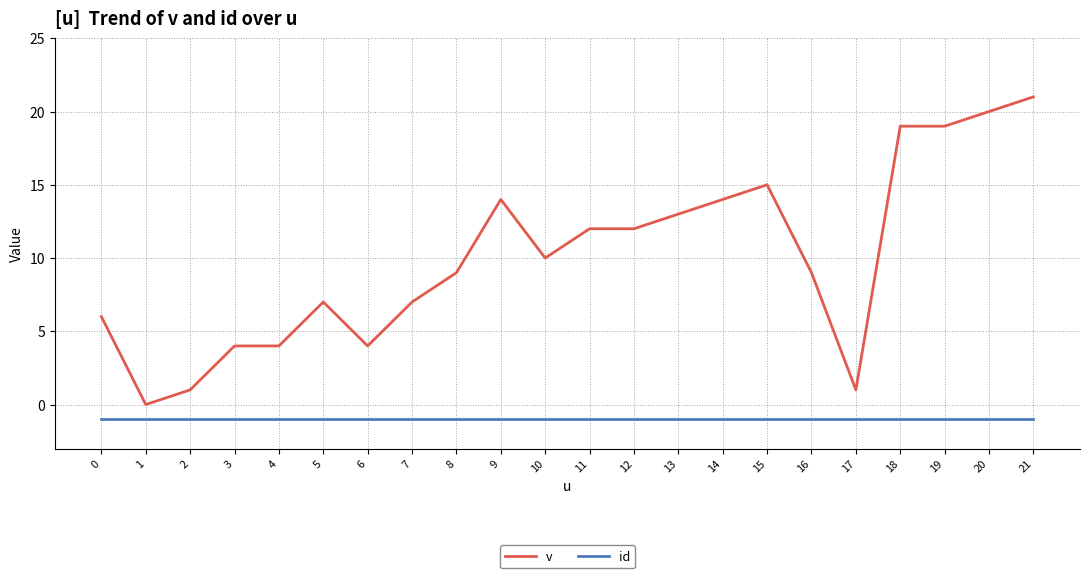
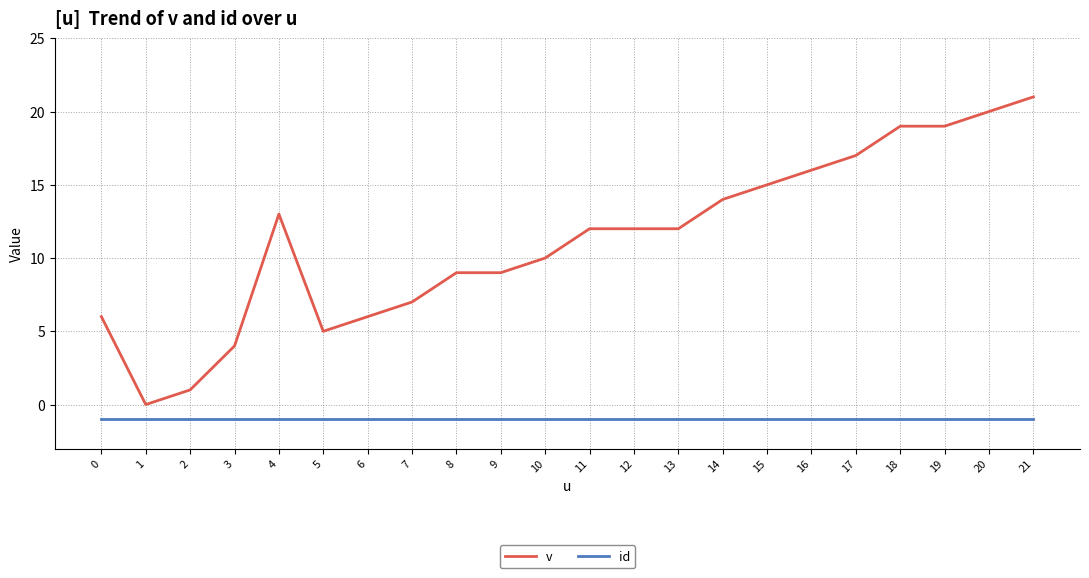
  {
    "v": {
      "0": 6,
      "1": 0,
      "2": 1,
      "3": 4,
-     "4": 4,
-     "5": 7,
-     "6": 4,
+     "4": 13,
+     "5": 5,
+     "6": 6,
      "7": 7,
      "8": 9,
-     "9": 14,
+     "9": 9,
      "10": 10,
      "11": 12,
      "12": 12,
-     "13": 13,
+     "13": 12,
      "14": 14,
      "15": 15,
-     "16": 9,
-     "17": 1,
+     "16": 16,
+     "17": 17,
      "18": 19,
      "19": 19,
      "20": 20,
      "21": 21
    },
    "id": {
      "0": -1,
      "1": -1,
      "2": -1,
      "3": -1,
      "4": -1,
      "5": -1,
      "6": -1,
      "7": -1,
      "8": -1,
      "9": -1,
      "10": -1,
      "11": -1,
      "12": -1,
      "13": -1,
      "14": -1,
      "15": -1,
      "16": -1,
      "17": -1,
      "18": -1,
      "19": -1,
      "20": -1,
      "21": -1
    }
  }
